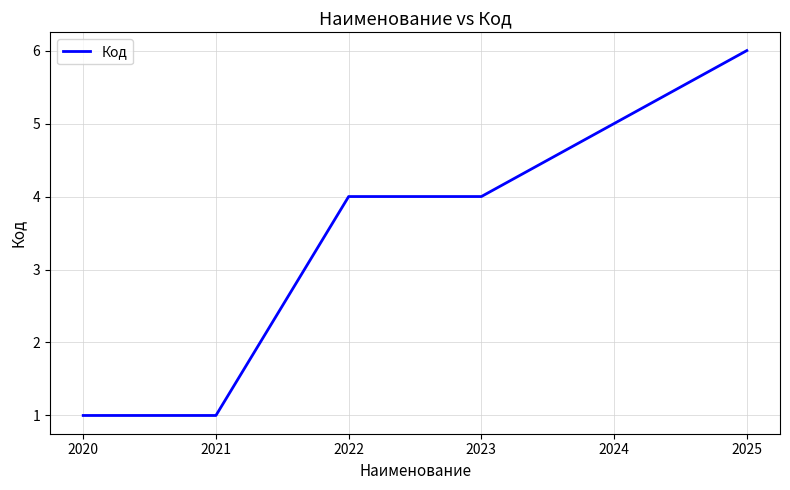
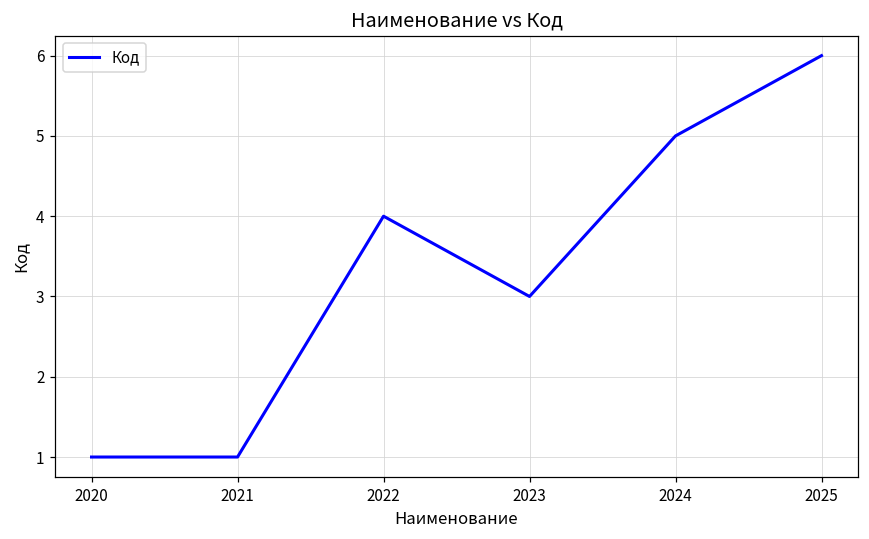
  {
    "2020": 1,
    "2021": 1,
    "2022": 4,
-   "2023": 4,
+   "2023": 3,
    "2024": 5,
    "2025": 6
  }
